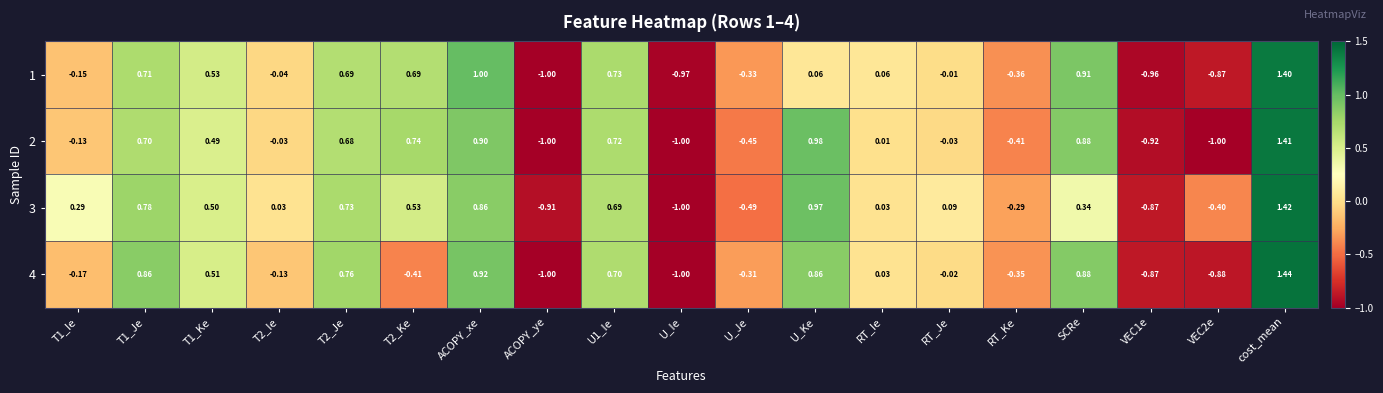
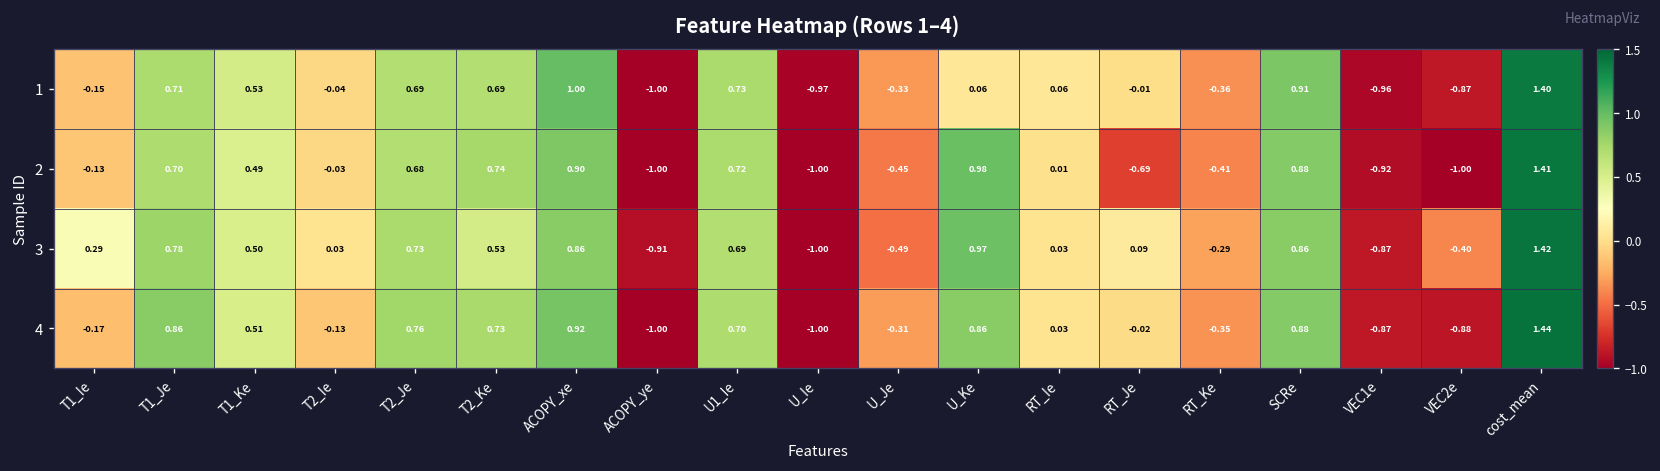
  {
    "1": {
      "T1_Ie": -0.15,
      "T1_Je": 0.71,
      "T1_Ke": 0.53,
      "T2_Ie": -0.04,
      "T2_Je": 0.69,
      "T2_Ke": 0.69,
      "ACOPY_xe": 1.00,
      "ACOPY_ye": -1.00,
      "U1_Ie": 0.73,
      "U_Ie": -0.97,
      "U_Je": -0.33,
      "U_Ke": 0.06,
      "RT_Ie": 0.06,
      "RT_Je": -0.01,
      "RT_Ke": -0.36,
      "SCRe": 0.91,
      "VEC1e": -0.96,
      "VEC2e": -0.87,
      "cost_mean": 1.40
    },
    "2": {
      "T1_Ie": -0.13,
      "T1_Je": 0.70,
      "T1_Ke": 0.49,
      "T2_Ie": -0.03,
      "T2_Je": 0.68,
      "T2_Ke": 0.74,
      "ACOPY_xe": 0.90,
      "ACOPY_ye": -1.00,
      "U1_Ie": 0.72,
      "U_Ie": -1.00,
      "U_Je": -0.45,
      "U_Ke": 0.98,
      "RT_Ie": 0.01,
-     "RT_Je": -0.03,
+     "RT_Je": -0.69,
      "RT_Ke": -0.41,
      "SCRe": 0.88,
      "VEC1e": -0.92,
      "VEC2e": -1.00,
      "cost_mean": 1.41
    },
    "3": {
      "T1_Ie": 0.29,
      "T1_Je": 0.78,
      "T1_Ke": 0.50,
      "T2_Ie": 0.03,
      "T2_Je": 0.73,
      "T2_Ke": 0.53,
      "ACOPY_xe": 0.86,
      "ACOPY_ye": -0.91,
      "U1_Ie": 0.69,
      "U_Ie": -1.00,
      "U_Je": -0.49,
      "U_Ke": 0.97,
      "RT_Ie": 0.03,
      "RT_Je": 0.09,
      "RT_Ke": -0.29,
-     "SCRe": 0.34,
+     "SCRe": 0.86,
      "VEC1e": -0.87,
      "VEC2e": -0.40,
      "cost_mean": 1.42
    },
    "4": {
      "T1_Ie": -0.17,
      "T1_Je": 0.86,
      "T1_Ke": 0.51,
      "T2_Ie": -0.13,
      "T2_Je": 0.76,
-     "T2_Ke": -0.41,
+     "T2_Ke": 0.73,
      "ACOPY_xe": 0.92,
      "ACOPY_ye": -1.00,
      "U1_Ie": 0.70,
      "U_Ie": -1.00,
      "U_Je": -0.31,
      "U_Ke": 0.86,
      "RT_Ie": 0.03,
      "RT_Je": -0.02,
      "RT_Ke": -0.35,
      "SCRe": 0.88,
      "VEC1e": -0.87,
      "VEC2e": -0.88,
      "cost_mean": 1.44
    }
  }
